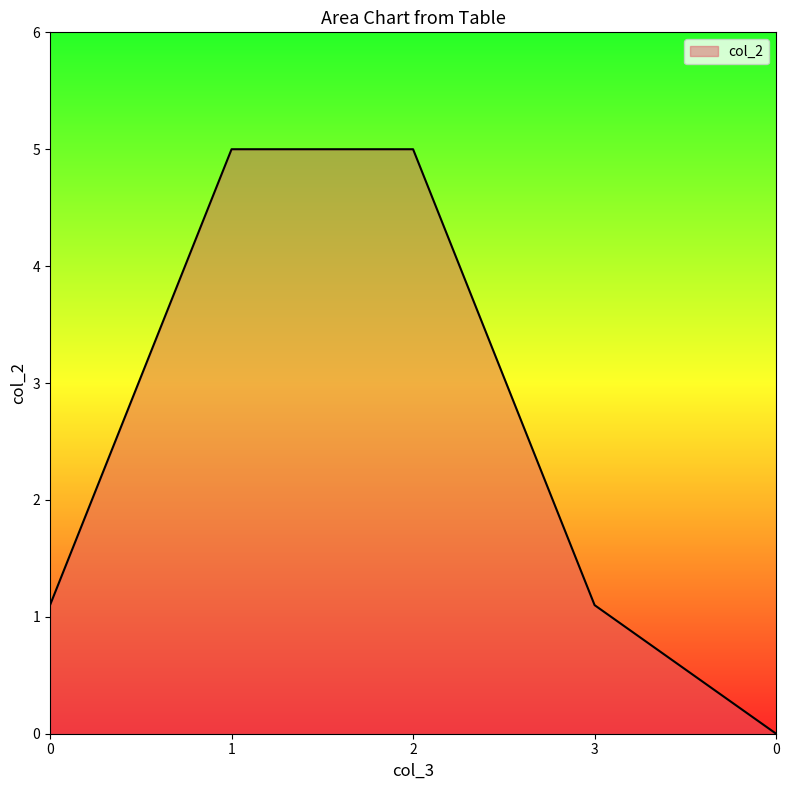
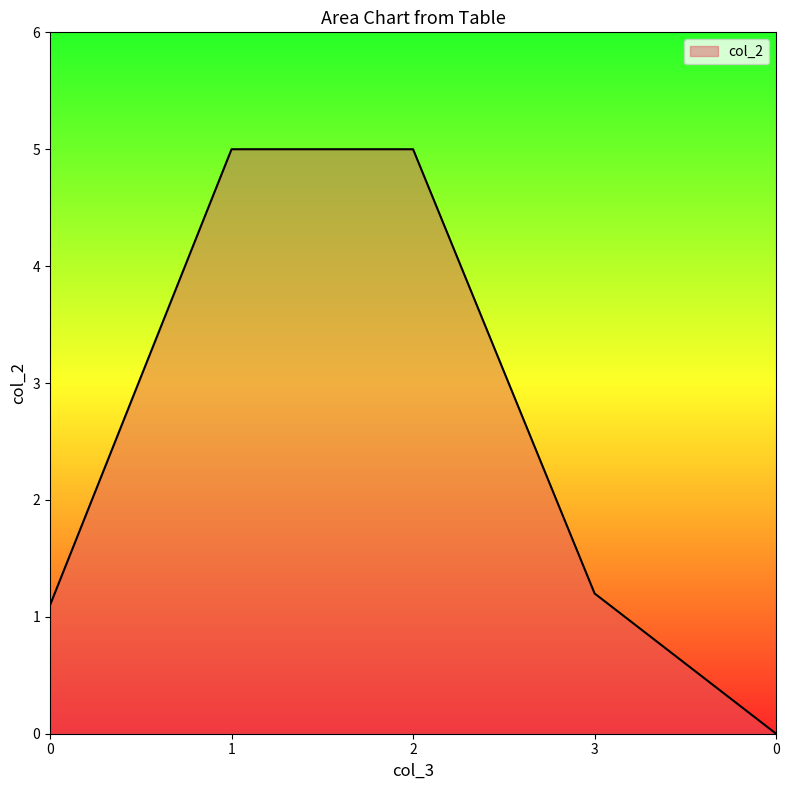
  {
    "1": 5.0,
    "2": 5.0,
-   "3": 1.1
+   "3": 1.2
  }
